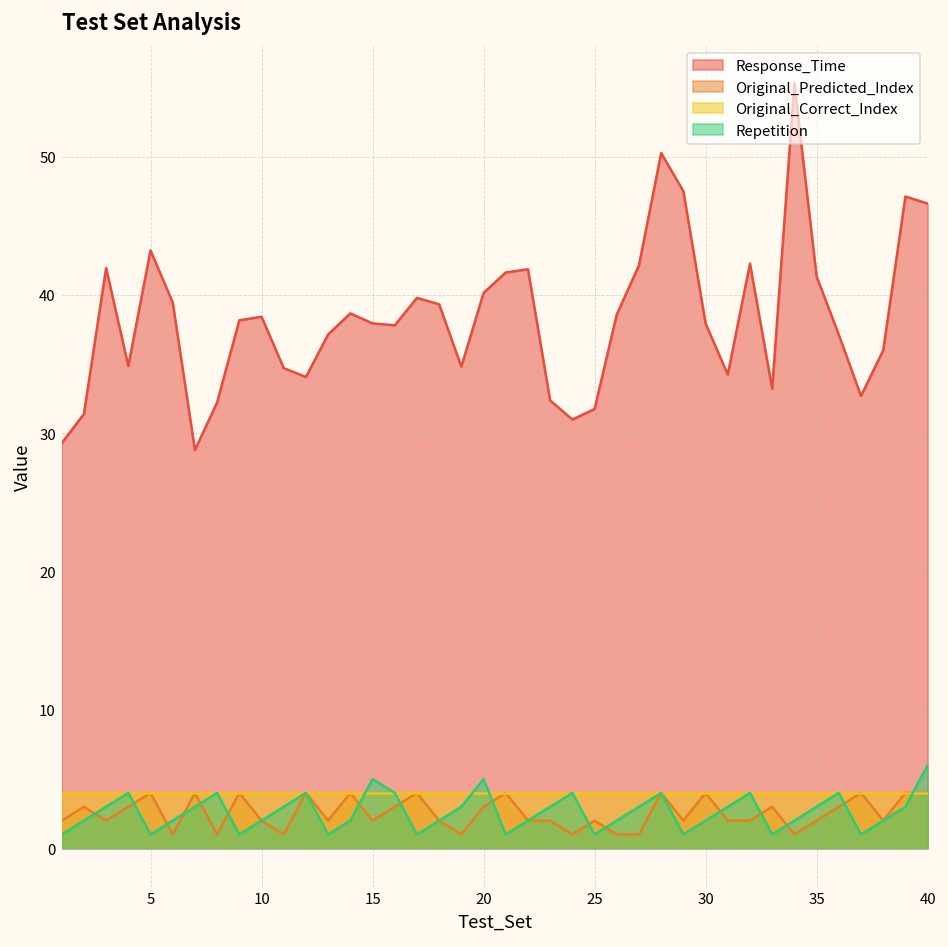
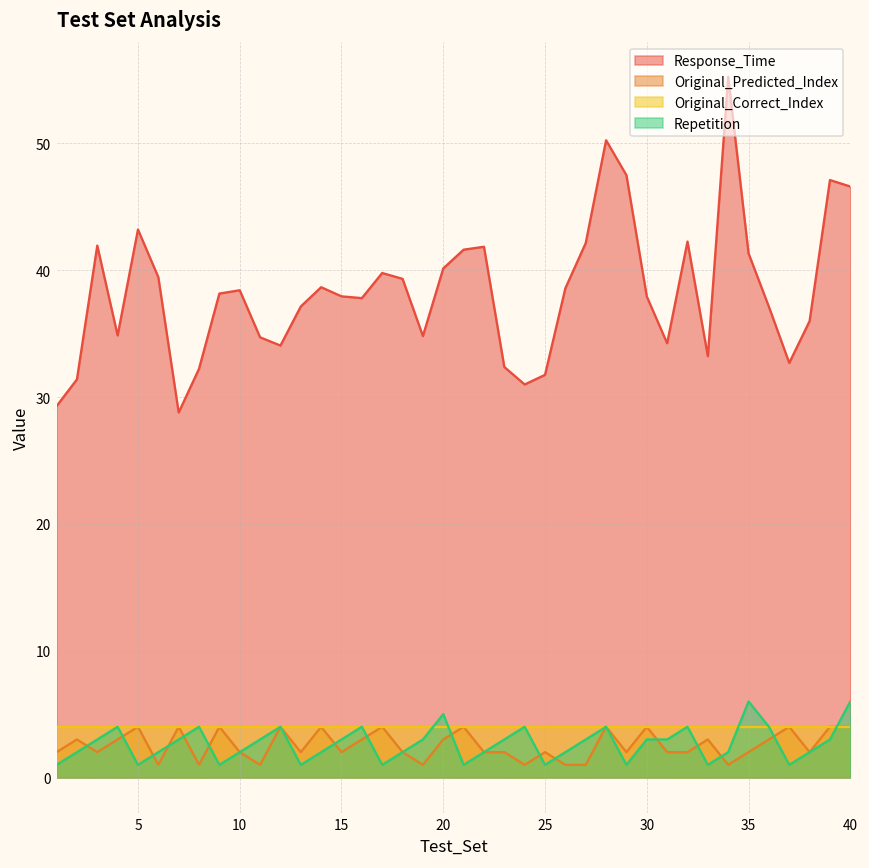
  {
    "Repetition": {
      "5": 1,
-     "15": 5,
+     "15": 3,
      "20": 5,
      "25": 1,
-     "30": 2,
-     "35": 3,
+     "30": 3,
+     "35": 6,
      "40": 6
    }
  }
